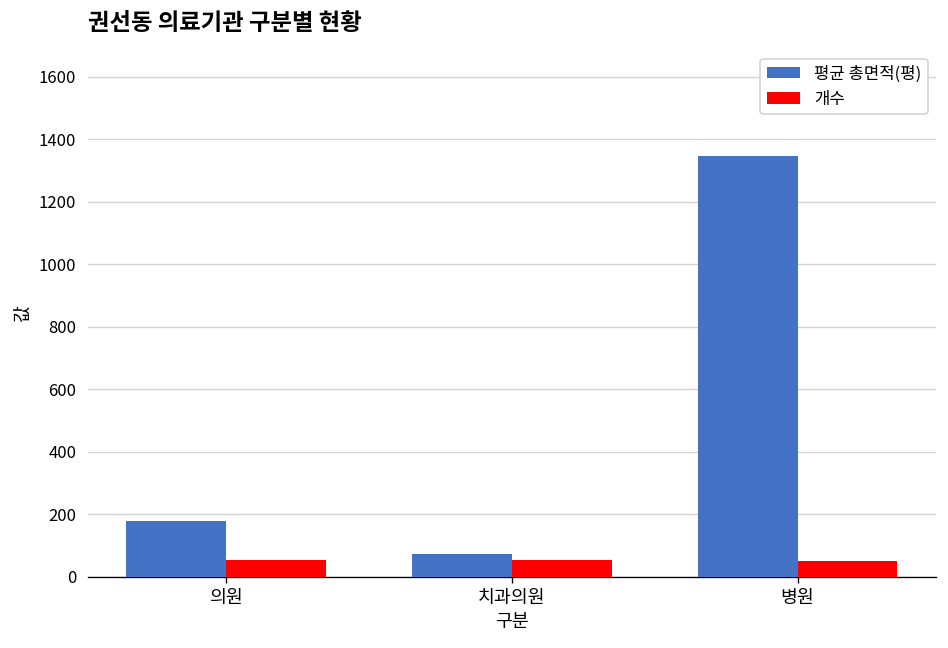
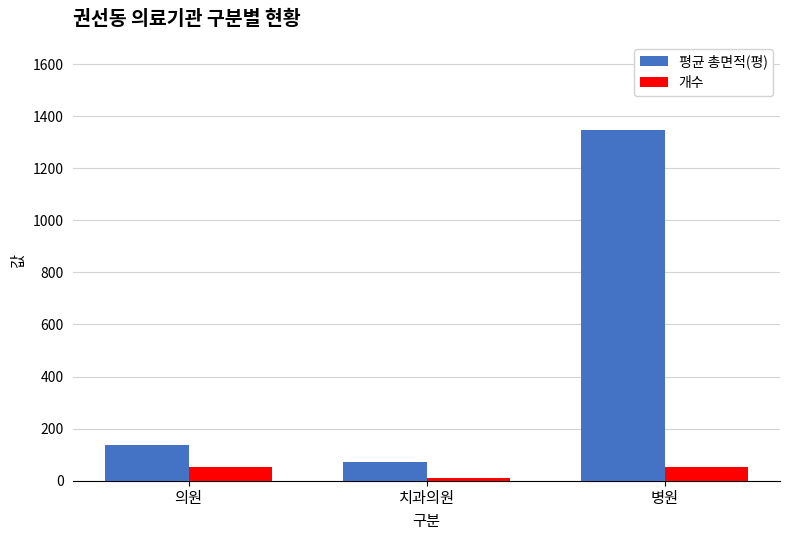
  {
    "평균 총면적(평)": {
-     "의원": 180,
+     "의원": 140,
      "치과의원": 70,
      "병원": 1350
    },
    "개수": {
      "의원": 50,
-     "치과의원": 60,
+     "치과의원": 10,
      "병원": 50
    }
  }
